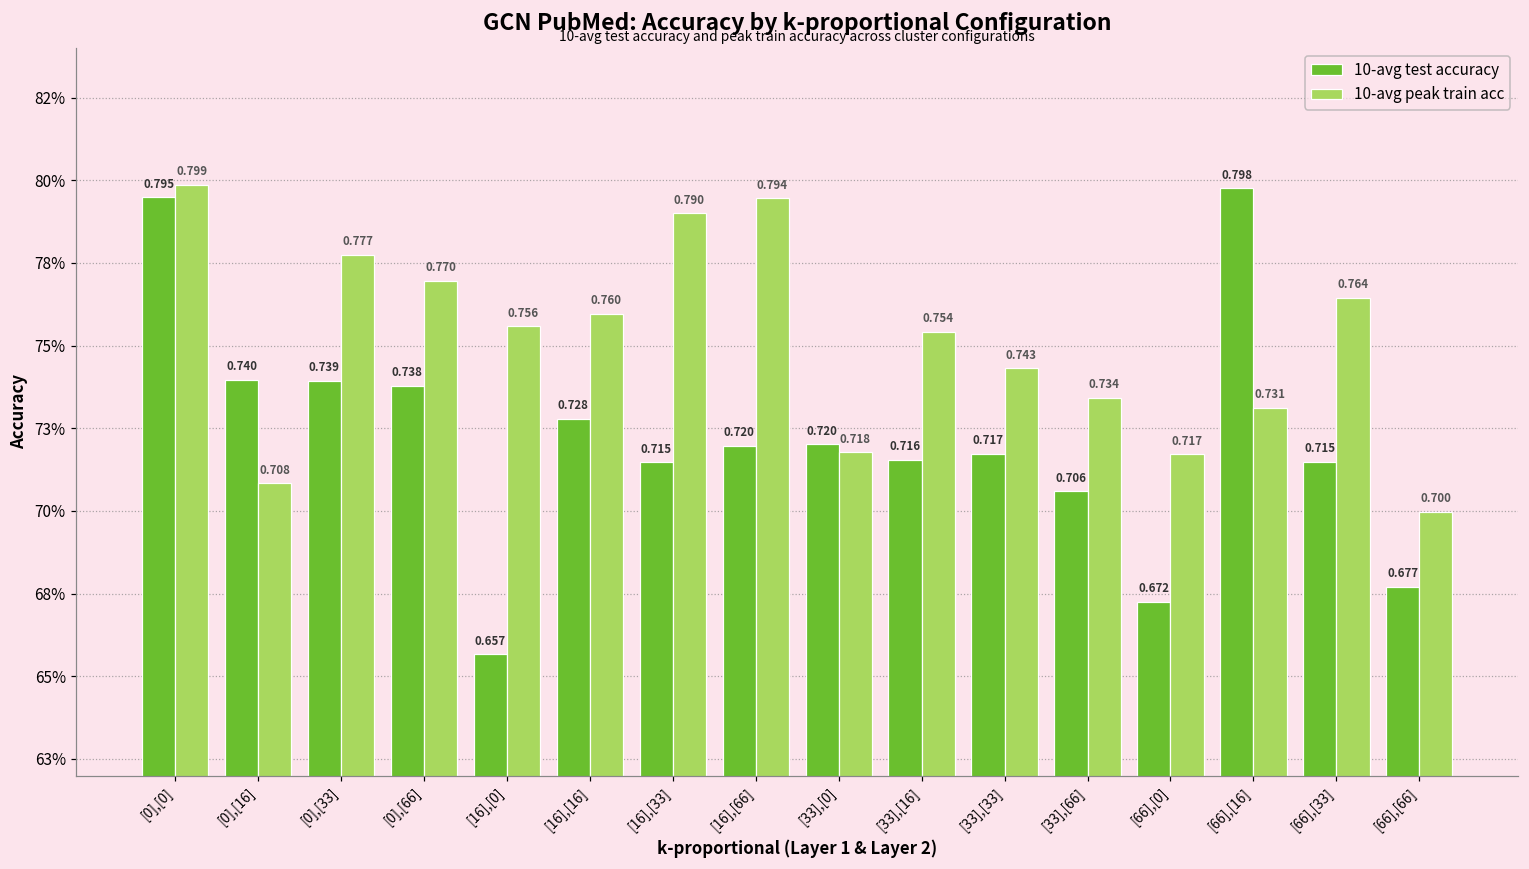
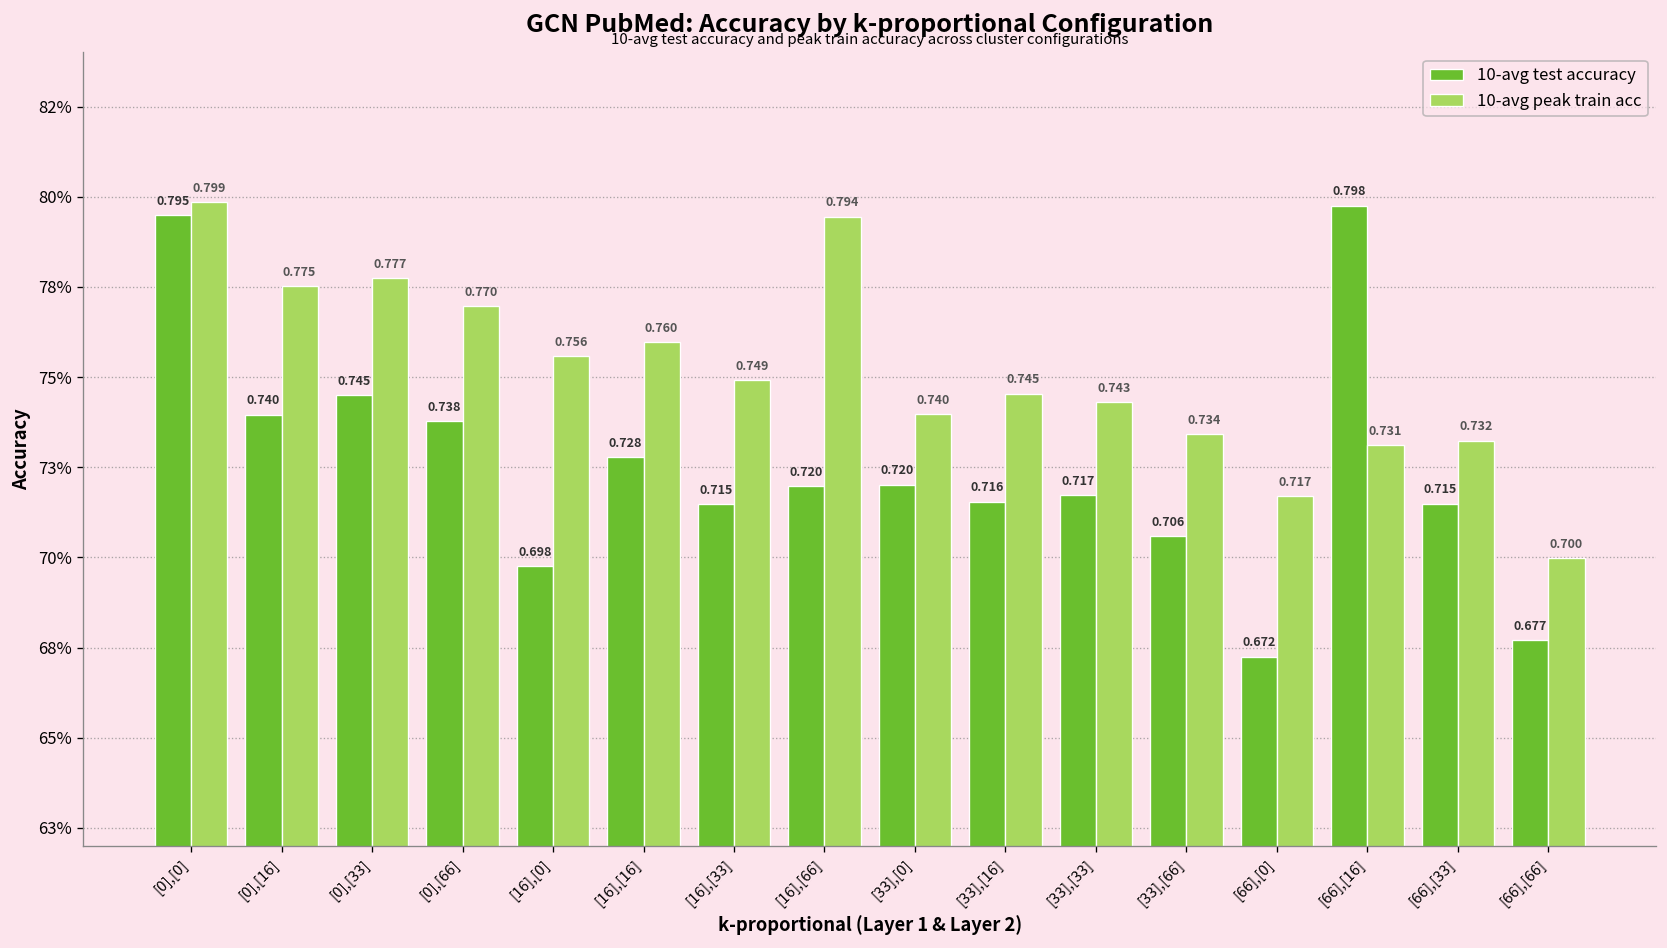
  {
    "10-avg test accuracy": {
      "[0],[0]": 0.795,
      "[0],[16]": 0.740,
-     "[0],[33]": 0.739,
+     "[0],[33]": 0.745,
      "[0],[66]": 0.738,
-     "[16],[0]": 0.657,
+     "[16],[0]": 0.698,
      "[16],[16]": 0.728,
      "[16],[33]": 0.715,
      "[16],[66]": 0.720,
      "[33],[0]": 0.720,
      "[33],[16]": 0.716,
      "[33],[33]": 0.717,
      "[33],[66]": 0.706,
      "[66],[0]": 0.672,
      "[66],[16]": 0.798,
      "[66],[33]": 0.715,
      "[66],[66]": 0.677
    },
    "10-avg peak train acc": {
      "[0],[0]": 0.799,
-     "[0],[16]": 0.708,
+     "[0],[16]": 0.775,
      "[0],[33]": 0.777,
      "[0],[66]": 0.770,
      "[16],[0]": 0.756,
      "[16],[16]": 0.760,
-     "[16],[33]": 0.790,
+     "[16],[33]": 0.749,
      "[16],[66]": 0.794,
-     "[33],[0]": 0.718,
-     "[33],[16]": 0.754,
+     "[33],[0]": 0.740,
+     "[33],[16]": 0.745,
      "[33],[33]": 0.743,
      "[33],[66]": 0.734,
      "[66],[0]": 0.717,
      "[66],[16]": 0.731,
-     "[66],[33]": 0.764,
+     "[66],[33]": 0.732,
      "[66],[66]": 0.700
    }
  }
